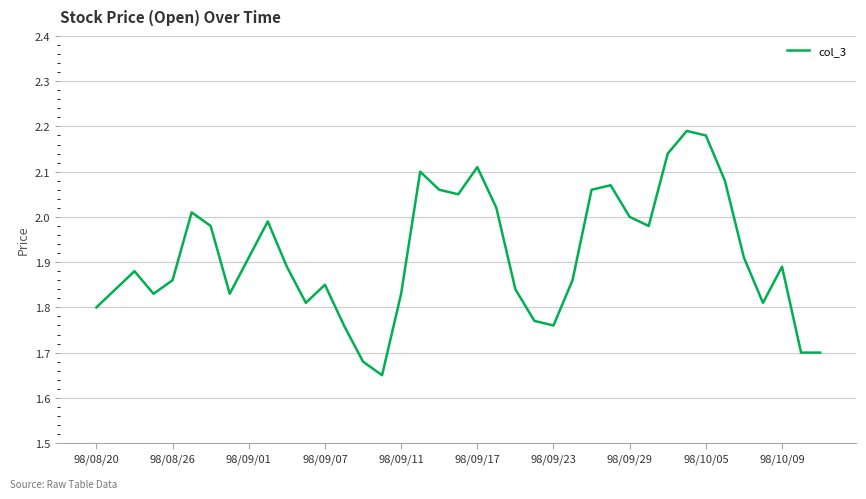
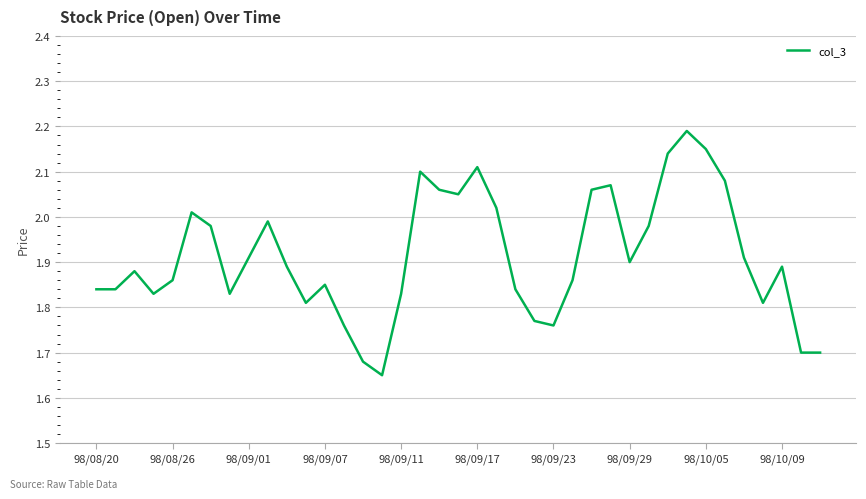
  {
-   "98/08/20": 1.80,
+   "98/08/20": 1.84,
    "98/08/26": 1.86,
    "98/09/01": 1.91,
    "98/09/07": 1.85,
    "98/09/11": 1.83,
    "98/09/17": 2.11,
    "98/09/23": 1.76,
-   "98/09/29": 2.0,
-   "98/10/05": 2.18,
+   "98/09/29": 1.9,
+   "98/10/05": 2.15,
    "98/10/09": 1.89
  }
